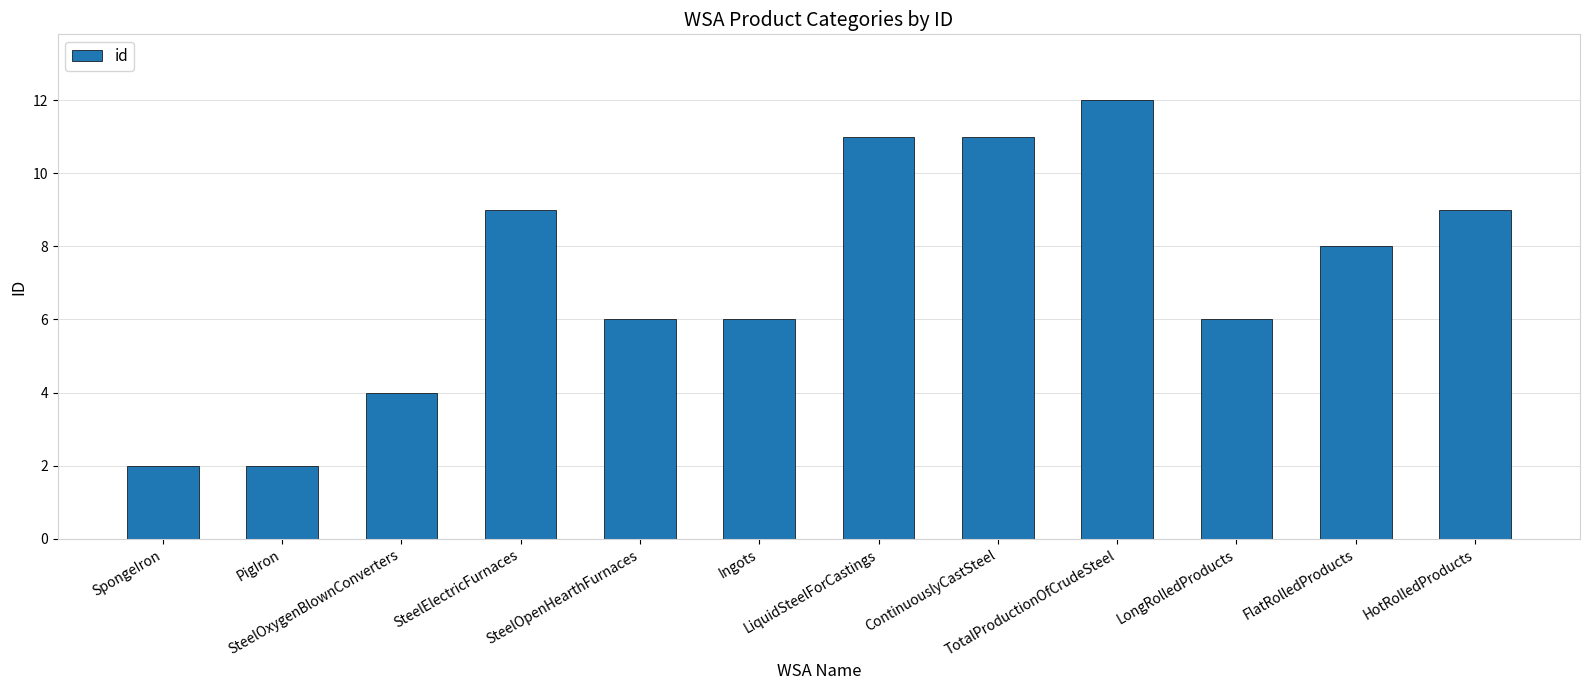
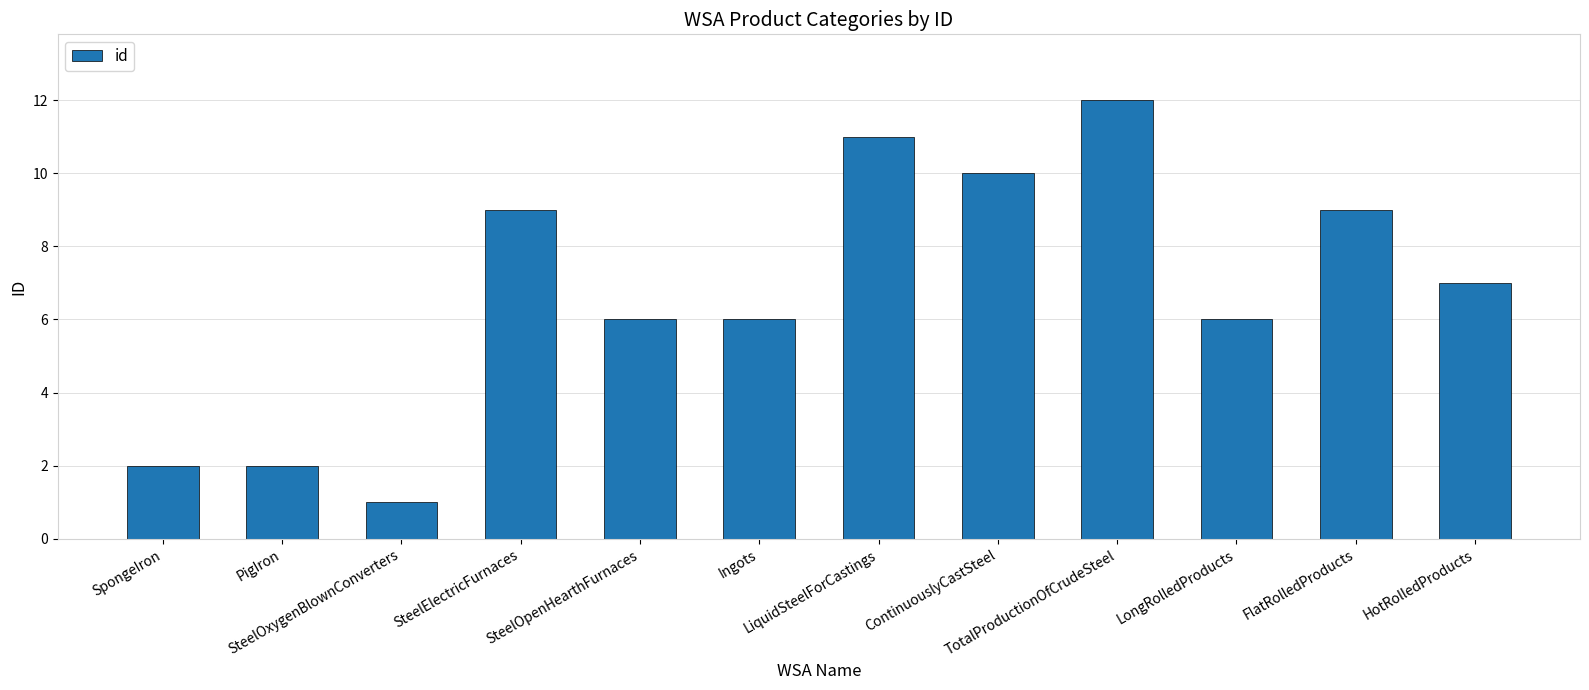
  {
    "SpongeIron": 2,
    "PigIron": 2,
-   "SteelOxygenBlownConverters": 4,
+   "SteelOxygenBlownConverters": 1,
    "SteelElectricFurnaces": 9,
    "SteelOpenHearthFurnaces": 6,
    "Ingots": 6,
    "LiquidSteelForCastings": 11,
-   "ContinuouslyCastSteel": 11,
+   "ContinuouslyCastSteel": 10,
    "TotalProductionOfCrudeSteel": 12,
    "LongRolledProducts": 6,
-   "FlatRolledProducts": 8,
-   "HotRolledProducts": 9
+   "FlatRolledProducts": 9,
+   "HotRolledProducts": 7
  }
